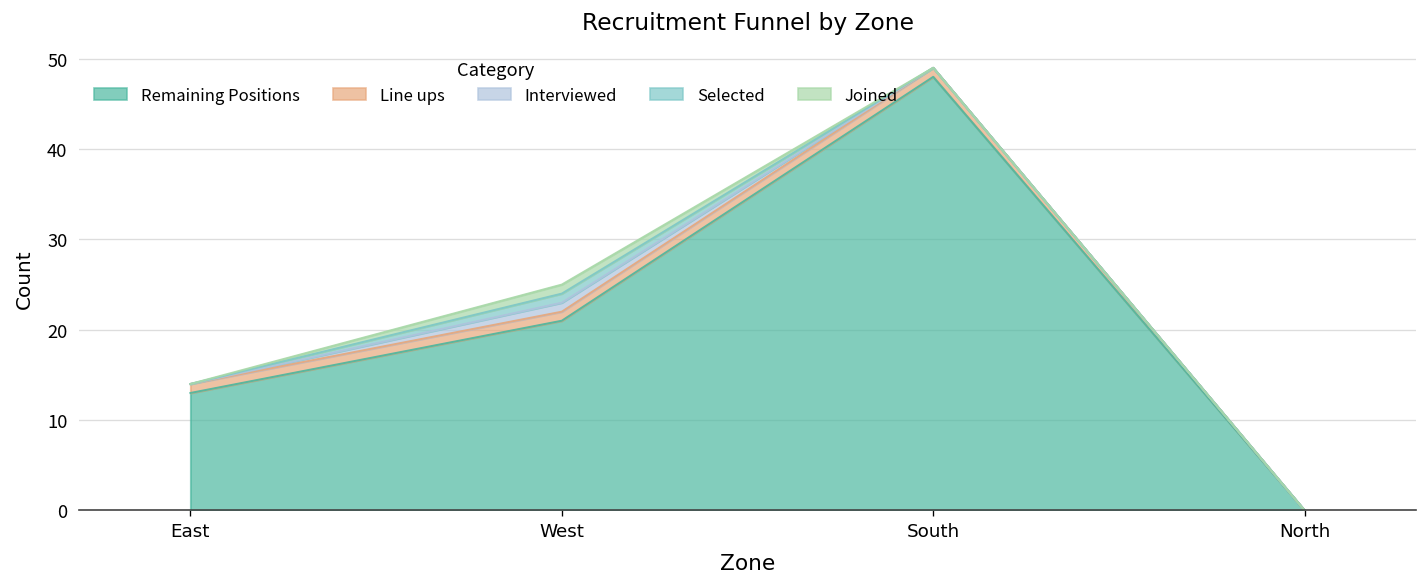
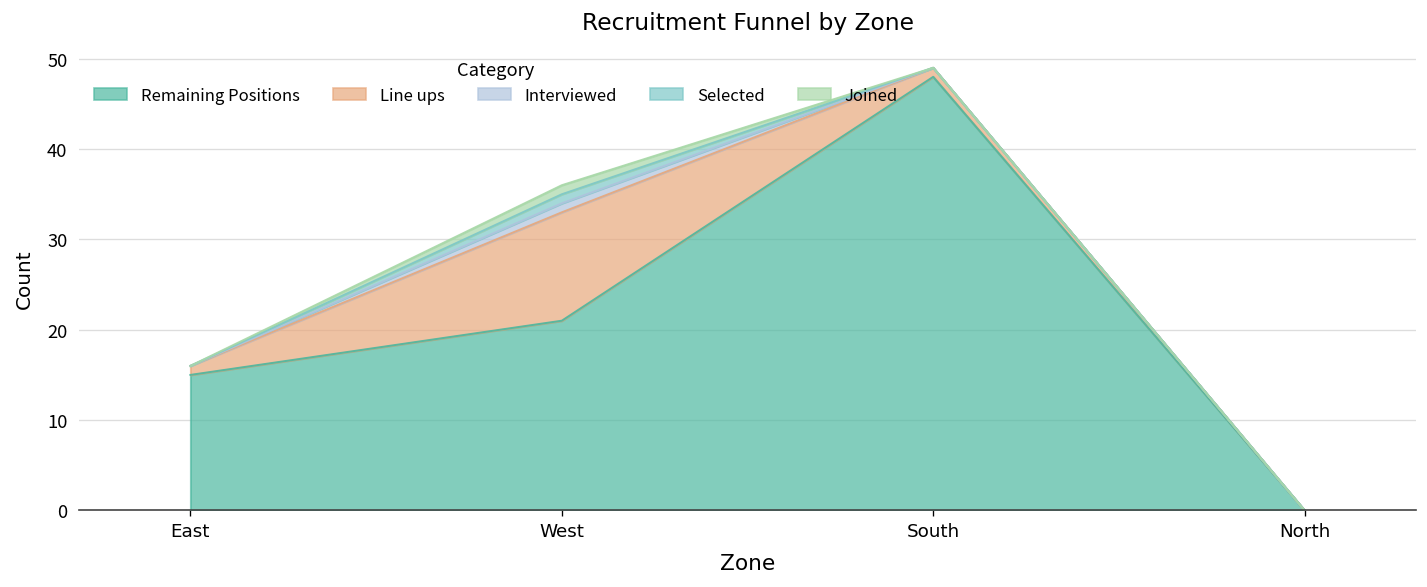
  {
    "Remaining Positions": {
-     "East": 13,
+     "East": 15,
      "West": 21,
      "South": 48
    },
    "Line ups": {
-     "West": 1
+     "West": 12
    }
  }
